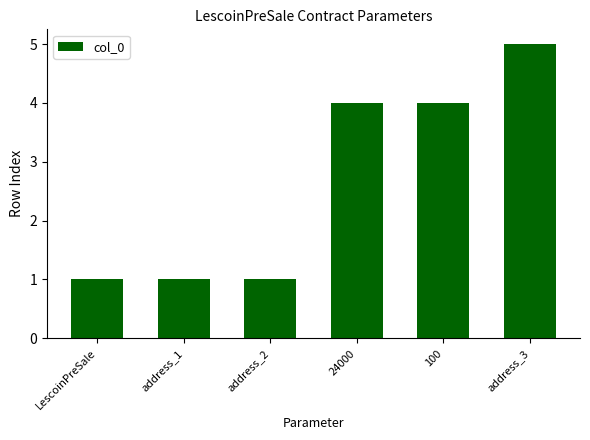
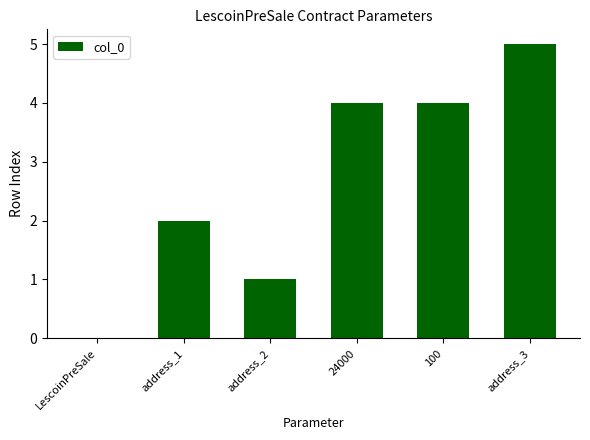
  {
-   "LescoinPreSale": 1,
-   "address_1": 1,
+   "LescoinPreSale": 0,
+   "address_1": 2,
    "address_2": 1,
    "24000": 4,
    "100": 4,
    "address_3": 5
  }
